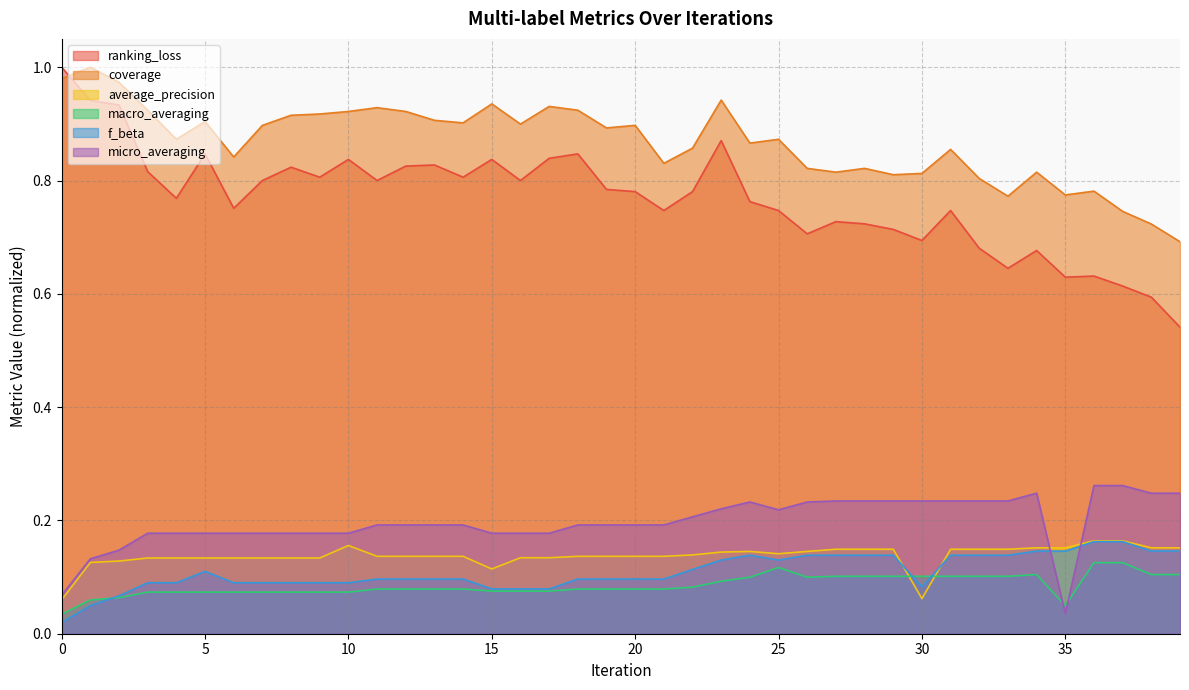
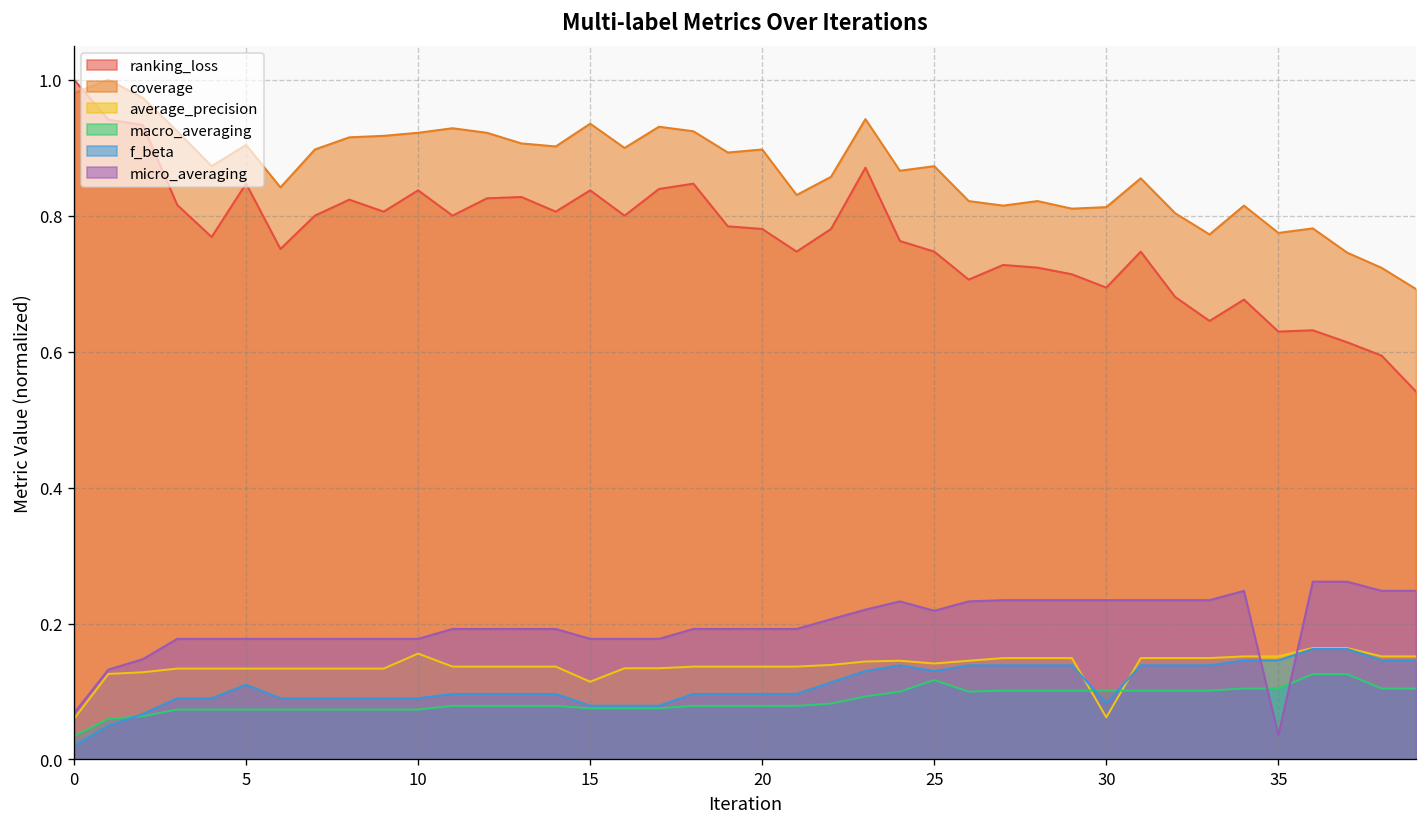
  {
    "average_precision": {
      "0": 0.06,
      "5": 0.13,
      "10": 0.16,
      "15": 0.11,
      "20": 0.14,
      "25": 0.14,
      "30": 0.06,
      "35": 0.15
    },
    "macro_averaging": {
      "0": 0.03,
      "5": 0.07,
      "10": 0.07,
      "20": 0.08,
      "25": 0.12,
      "30": 0.10,
-     "35": 0.05
+     "35": 0.10
    },
    "f_beta": {
      "0": 0.02,
      "5": 0.11,
      "10": 0.09,
      "20": 0.10,
      "25": 0.13,
      "30": 0.08,
      "35": 0.15
    },
    "micro_averaging": {
      "0": 0.07,
      "5": 0.18,
      "10": 0.18,
      "15": 0.18,
      "20": 0.19,
      "25": 0.22,
      "30": 0.23,
      "35": 0.04
    }
  }
